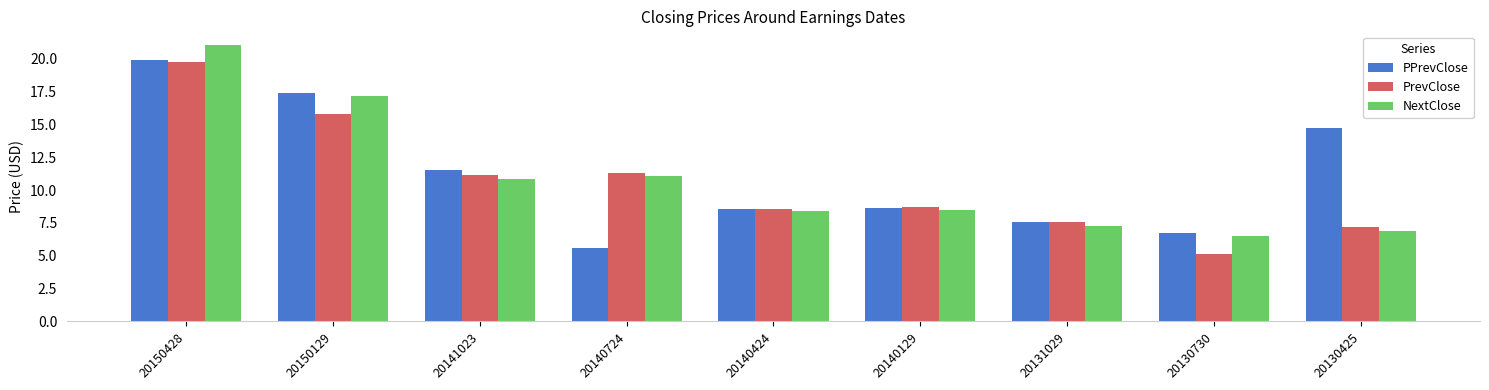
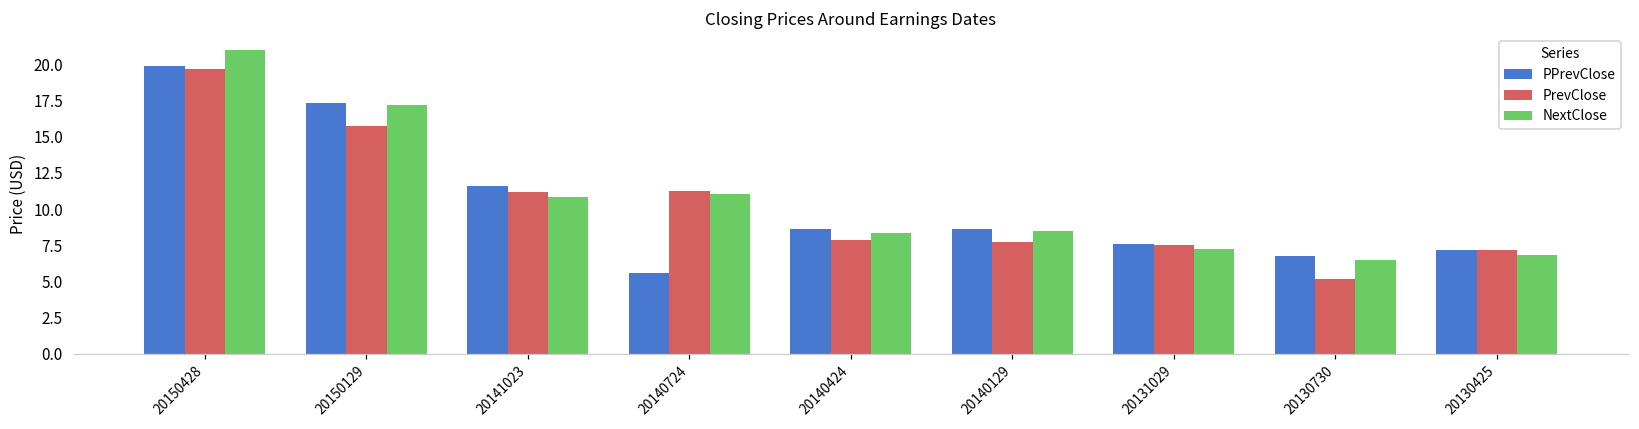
  {
    "PPrevClose": {
      "20150428": 19.9,
      "20150129": 17.4,
      "20141023": 11.6,
      "20140724": 5.6,
      "20140424": 8.6,
      "20140129": 8.6,
      "20131029": 7.6,
      "20130730": 6.8,
-     "20130425": 14.7
+     "20130425": 7.2
    },
    "PrevClose": {
      "20150428": 19.7,
      "20150129": 15.8,
      "20141023": 11.2,
      "20140724": 11.3,
-     "20140424": 8.6,
-     "20140129": 8.7,
+     "20140424": 7.9,
+     "20140129": 7.7,
      "20131029": 7.5,
      "20130730": 5.2,
      "20130425": 7.2
    },
    "NextClose": {
      "20150428": 21.0,
      "20150129": 17.2,
      "20141023": 10.9,
      "20140724": 11.1,
      "20140424": 8.4,
      "20140129": 8.5,
      "20131029": 7.2,
      "20130730": 6.5,
      "20130425": 6.9
    }
  }
